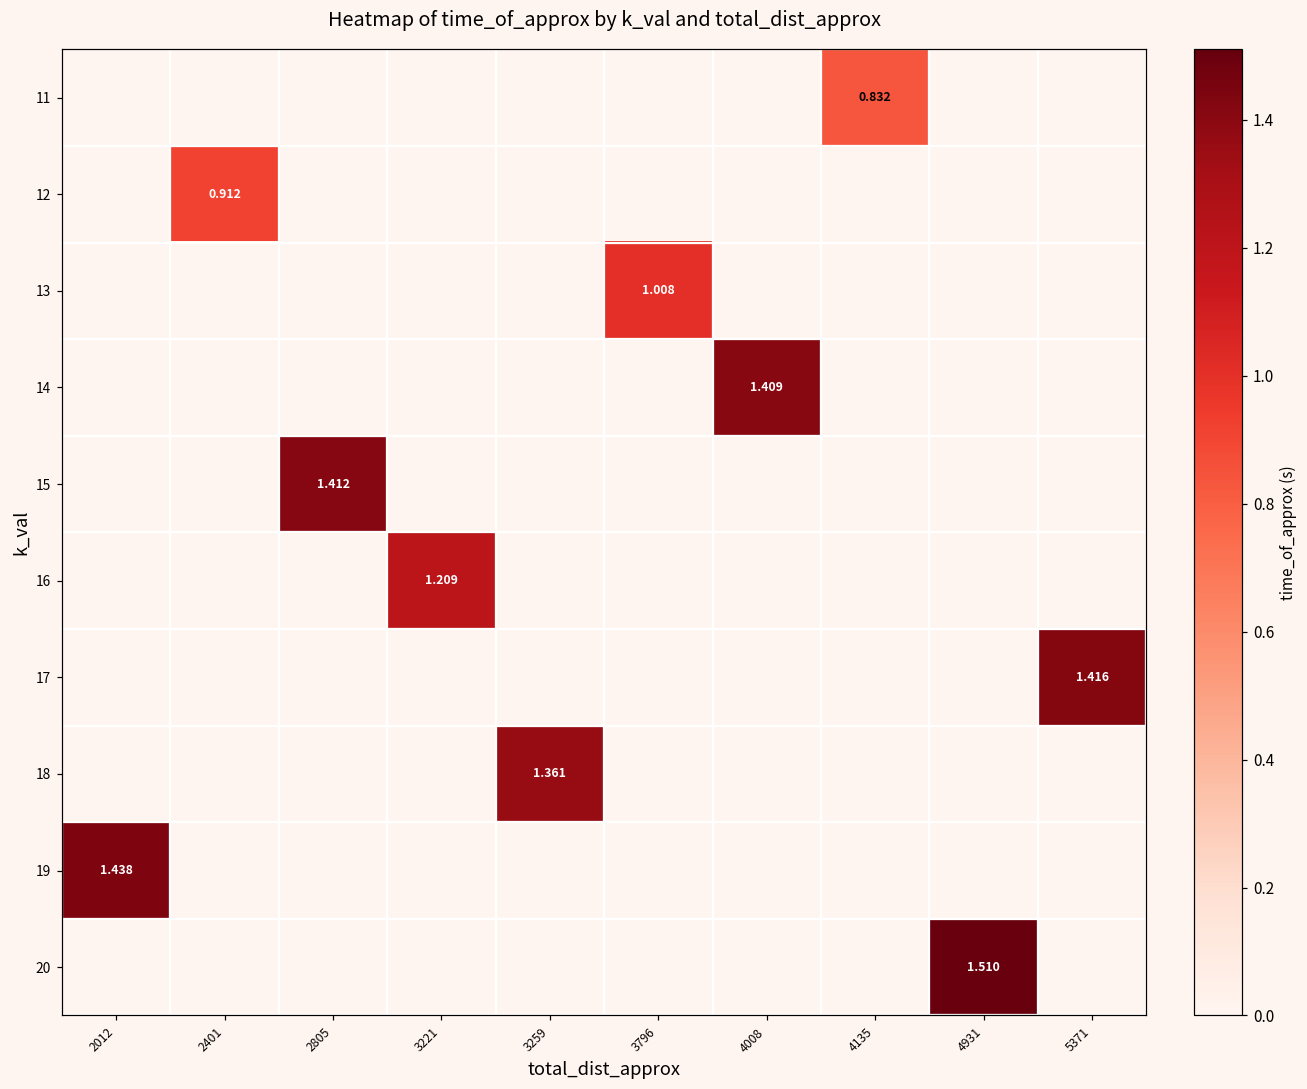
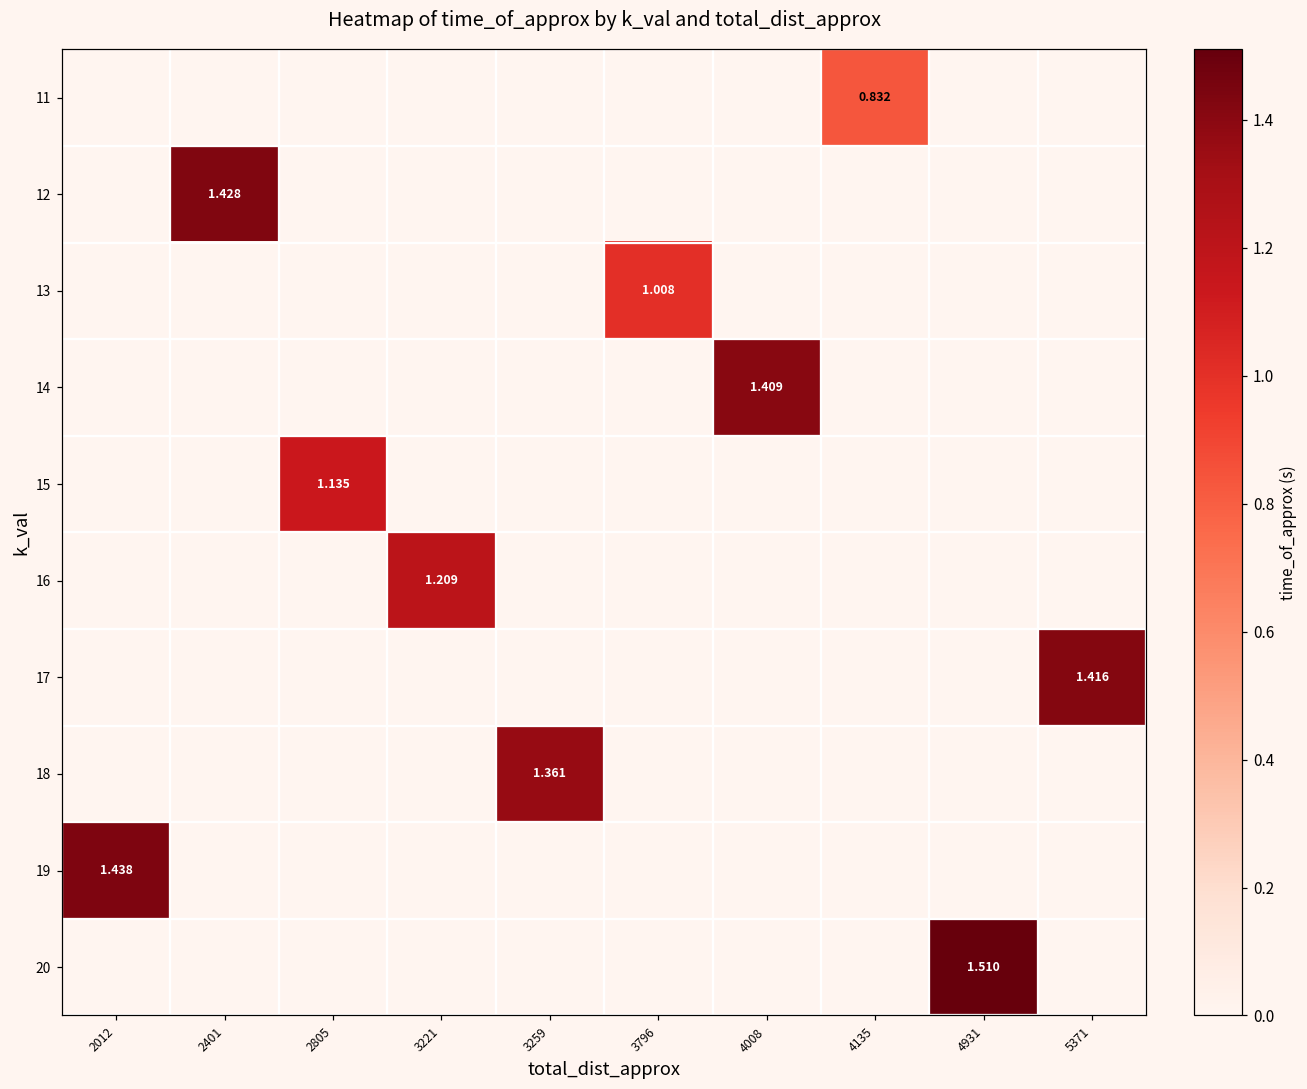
  {
    "11": {
      "4135": 0.832
    },
    "12": {
-     "2401": 0.912
+     "2401": 1.428
    },
    "13": {
      "3796": 1.008
    },
    "14": {
      "4008": 1.409
    },
    "15": {
-     "2805": 1.412
+     "2805": 1.135
    },
    "16": {
      "3221": 1.209
    },
    "17": {
      "5371": 1.416
    },
    "18": {
      "3259": 1.361
    },
    "19": {
      "2012": 1.438
    },
    "20": {
      "4931": 1.510
    }
  }
